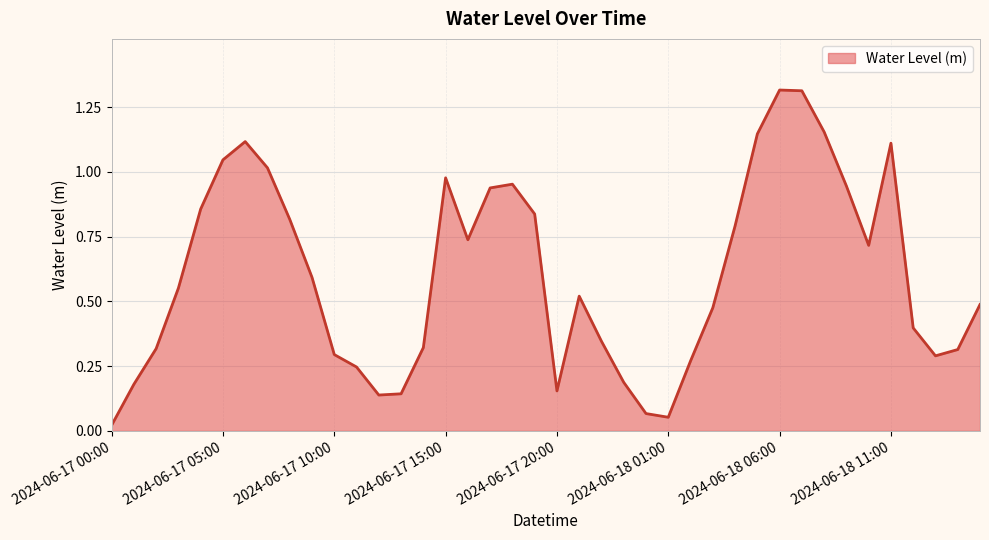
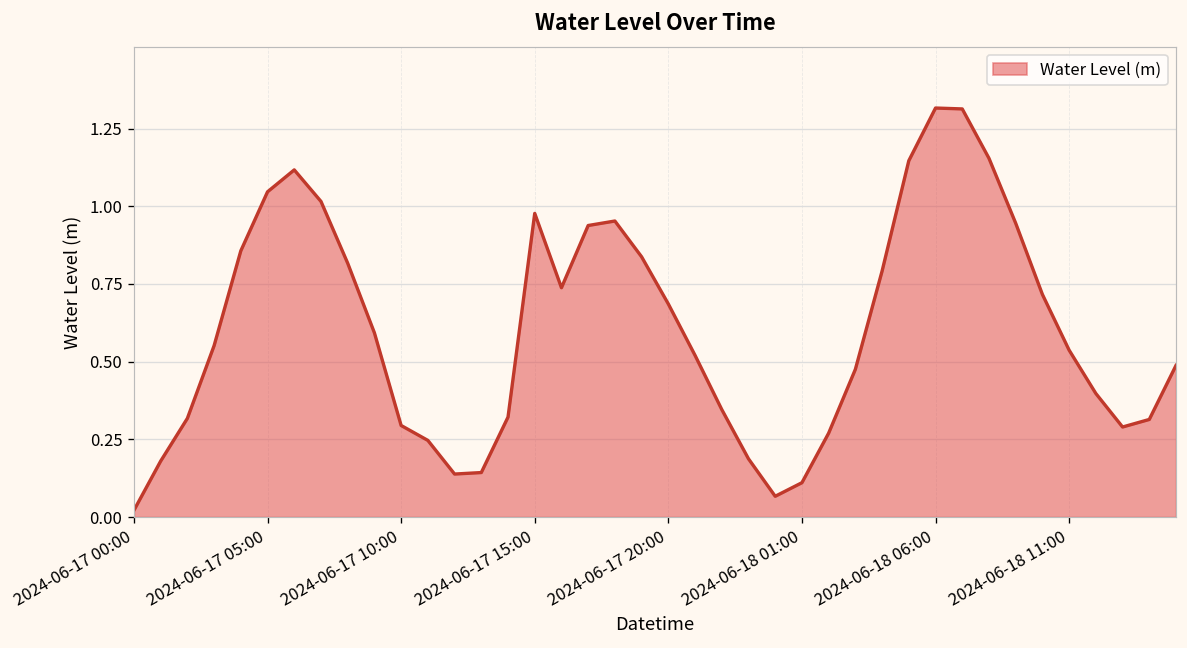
  {
    "2024-06-17 00:00": 0.02,
    "2024-06-17 05:00": 1.05,
    "2024-06-17 10:00": 0.29,
    "2024-06-17 15:00": 0.98,
-   "2024-06-17 20:00": 0.15,
-   "2024-06-18 01:00": 0.05,
+   "2024-06-17 20:00": 0.69,
+   "2024-06-18 01:00": 0.11,
    "2024-06-18 06:00": 1.32,
-   "2024-06-18 11:00": 1.11
+   "2024-06-18 11:00": 0.54
  }
